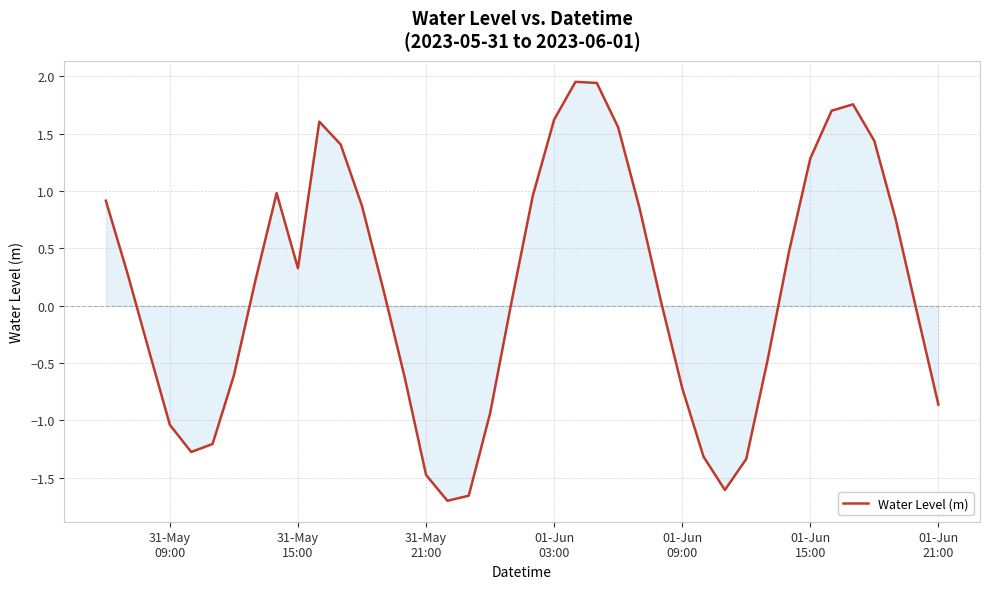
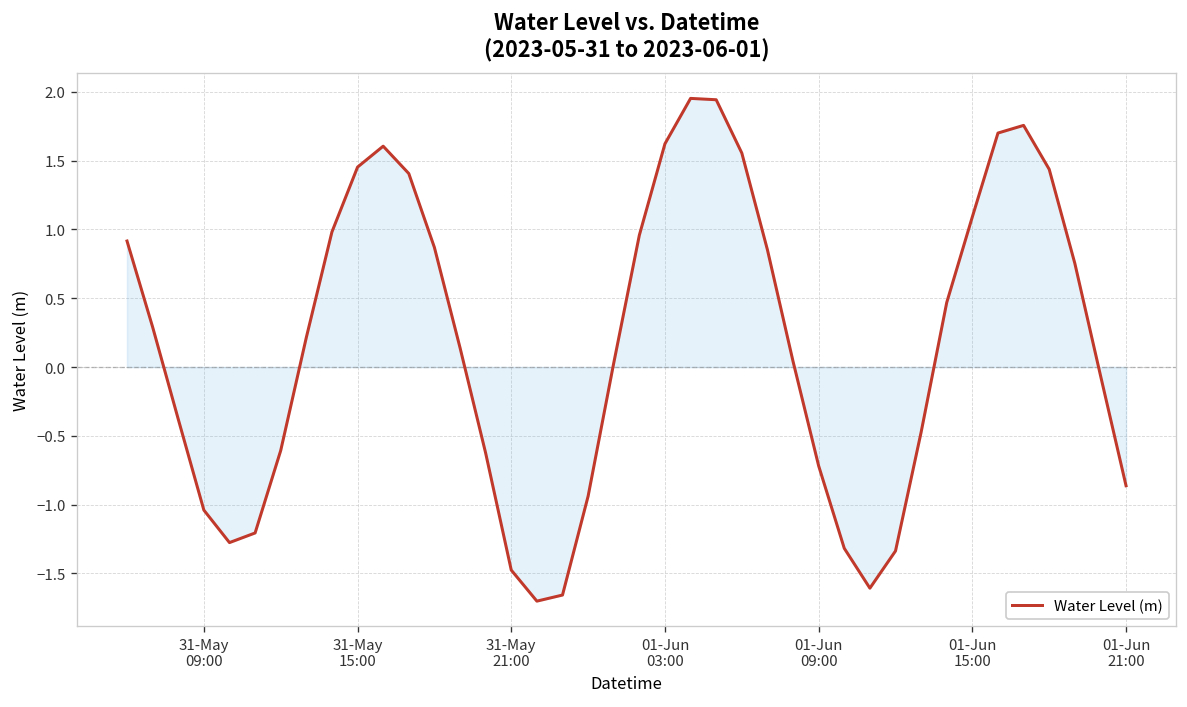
  {
    "Water Level (m)": {
      "31-May 09:00": -1.04,
-     "31-May 15:00": 0.33,
+     "31-May 15:00": 1.45,
      "31-May 21:00": -1.48,
      "01-Jun 09:00": -0.72,
-     "01-Jun 15:00": 1.28,
+     "01-Jun 15:00": 1.09,
      "01-Jun 21:00": -0.86
    }
  }
